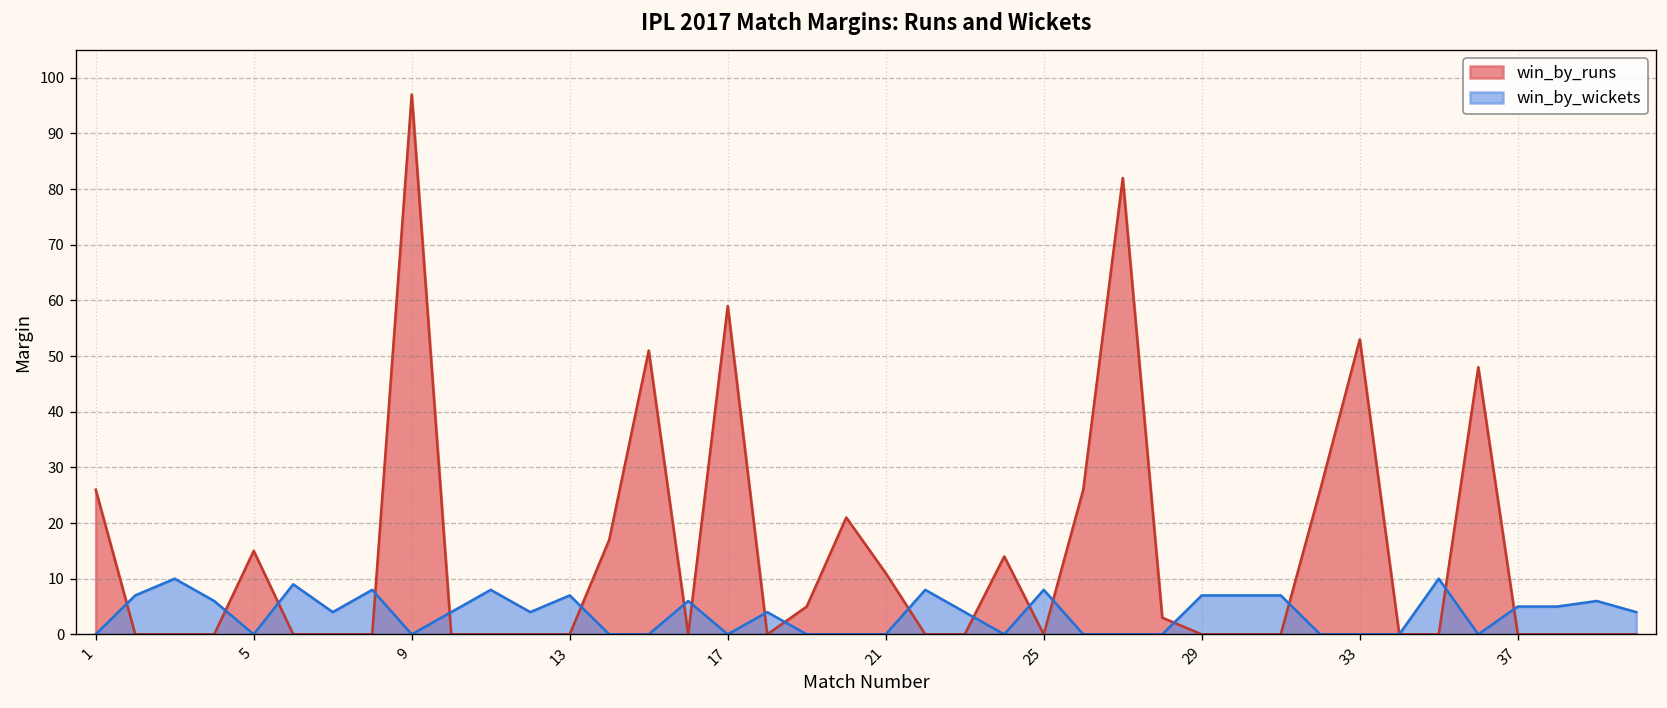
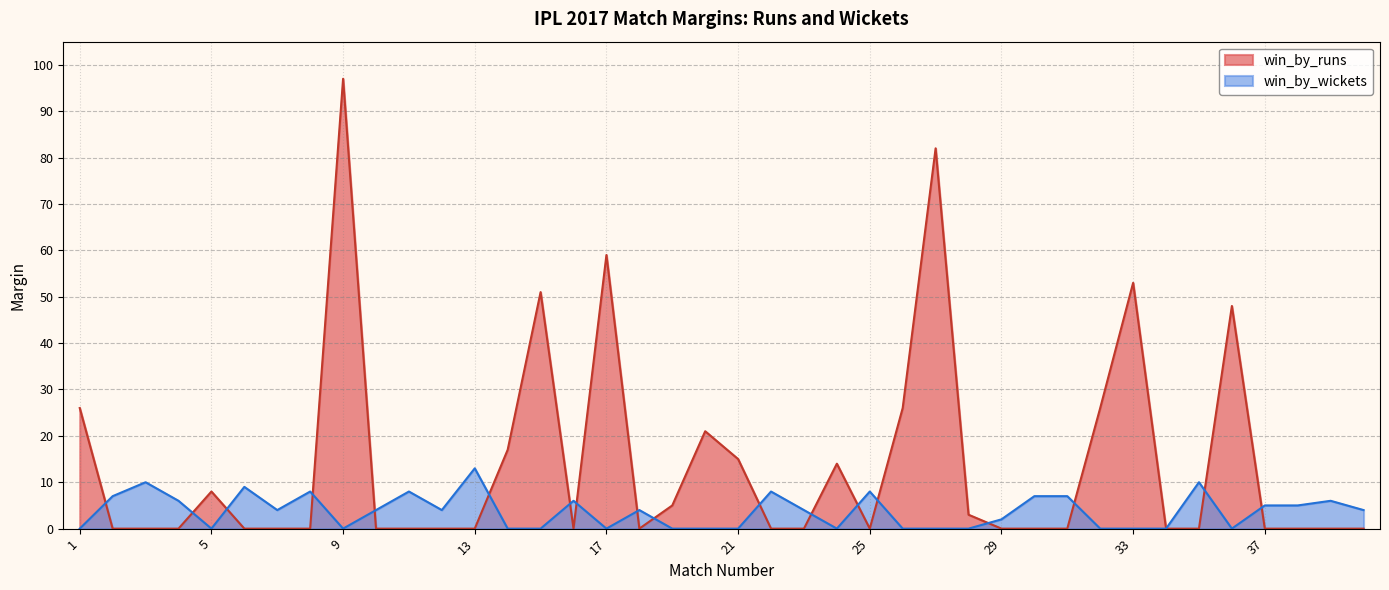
  {
    "win_by_runs": {
      "1": 26,
-     "5": 15,
+     "5": 8,
      "9": 97,
      "13": 0,
      "17": 59,
-     "21": 11,
+     "21": 15,
      "25": 0,
      "29": 0,
      "33": 53,
      "37": 0
    },
    "win_by_wickets": {
      "1": 0,
      "5": 0,
      "9": 0,
-     "13": 7,
+     "13": 13,
      "17": 0,
      "21": 0,
      "25": 8,
-     "29": 7,
+     "29": 2,
      "33": 0,
      "37": 5
    }
  }
